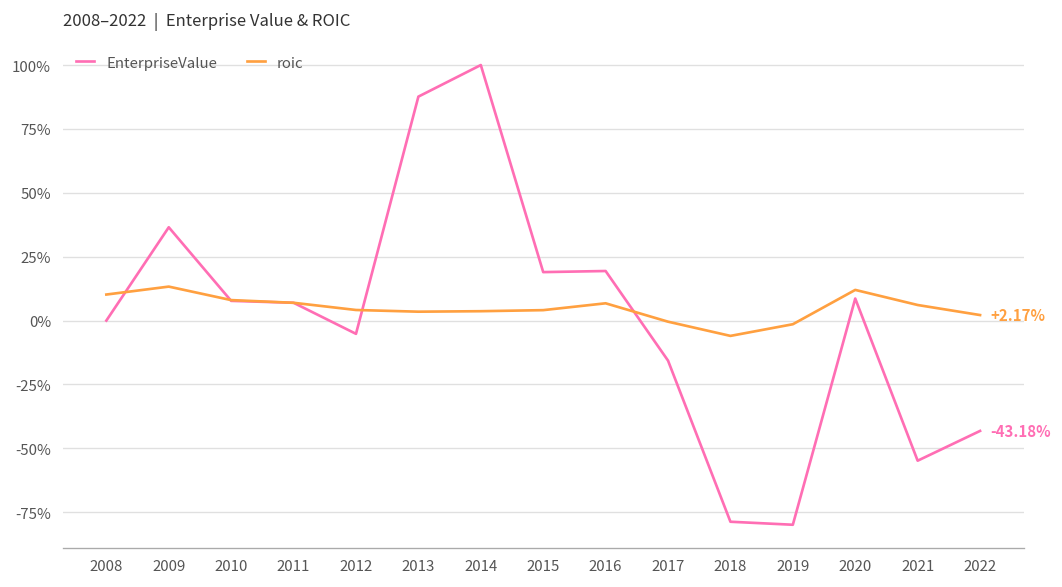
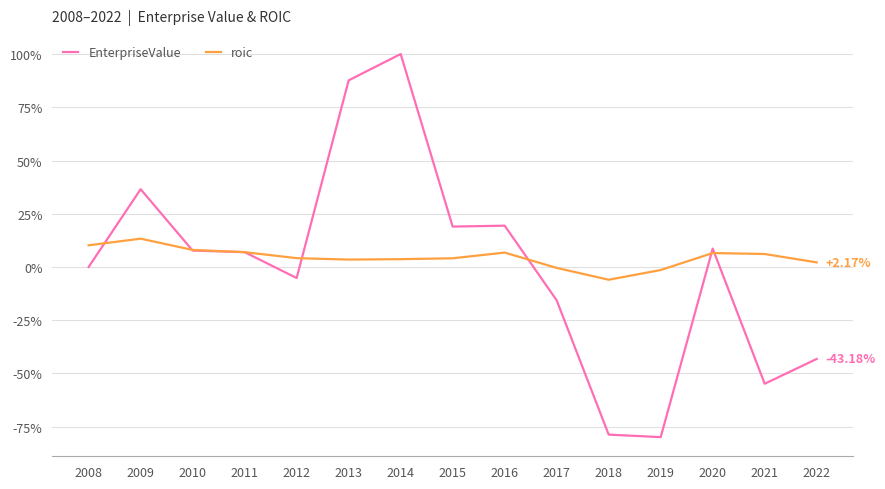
  {
    "EnterpriseValue": {
      "2022": "-43.18%"
    },
    "roic": {
      "2008": "10%",
      "2009": "13%",
      "2012": "4%",
      "2013": "3%",
      "2014": "4%",
      "2015": "4%",
      "2016": "7%",
      "2017": "0%",
      "2018": "-6%",
      "2019": "-1%",
-     "2020": "12%",
+     "2020": "7%",
      "2021": "6%"
    }
  }
